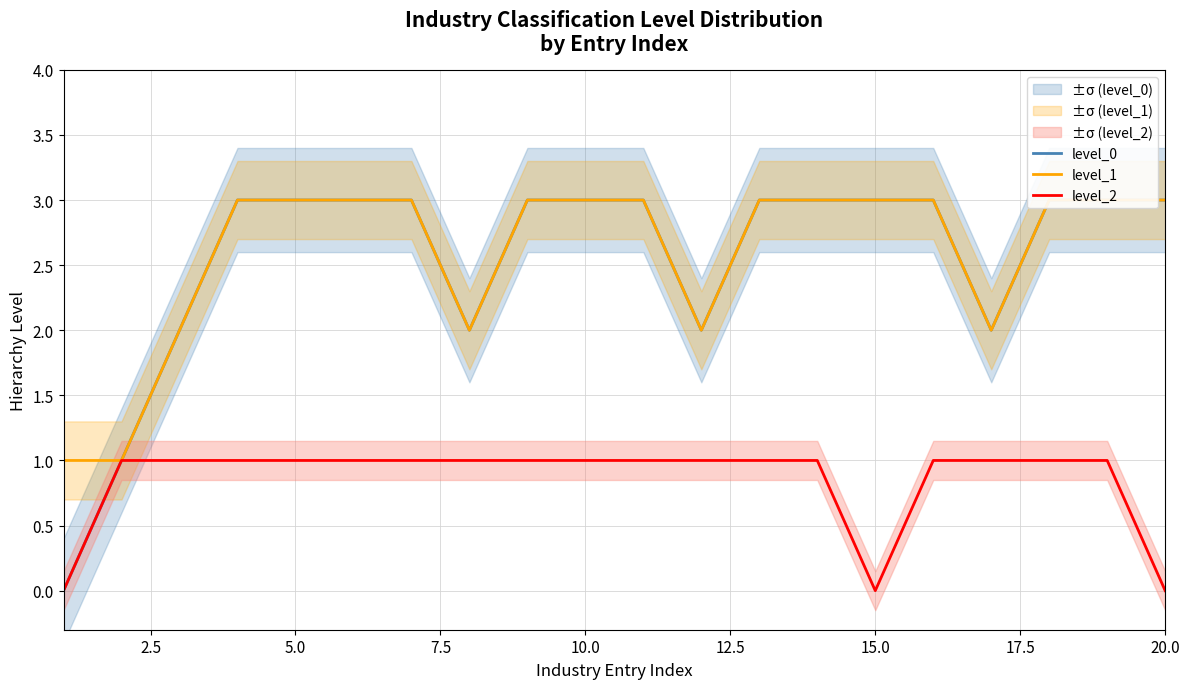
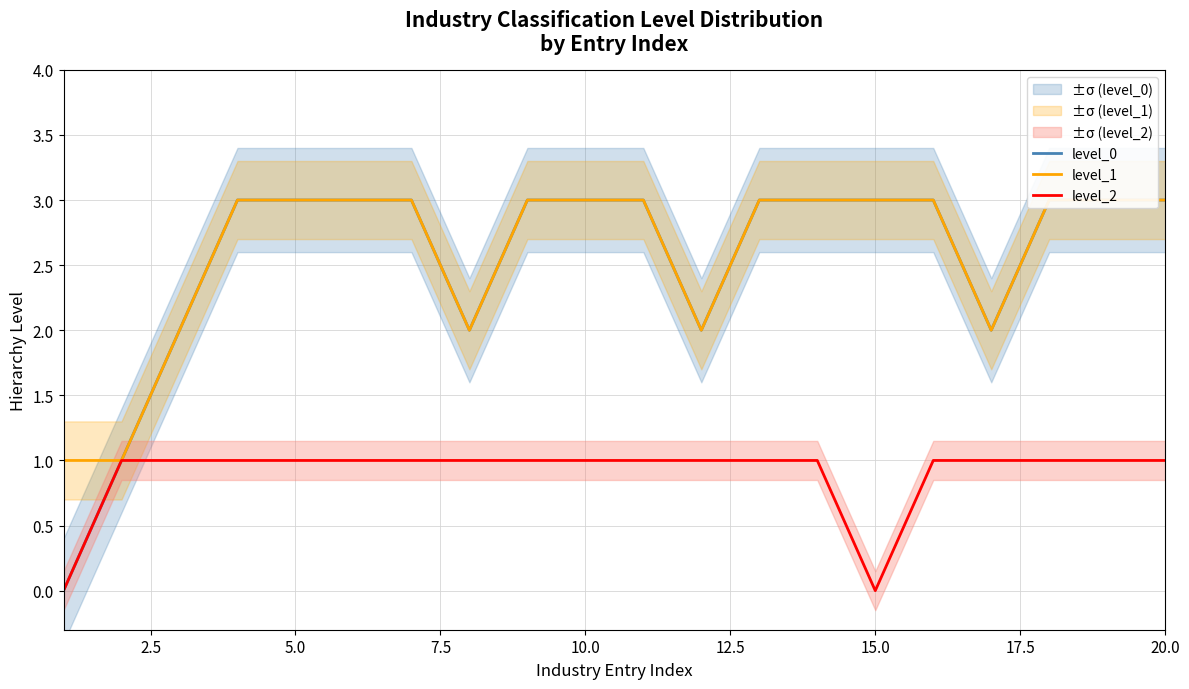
  {
    "level_2": {
      "5.0": 1,
      "10.0": 1,
      "15.0": 0,
-     "20.0": 0
+     "20.0": 1
    }
  }
